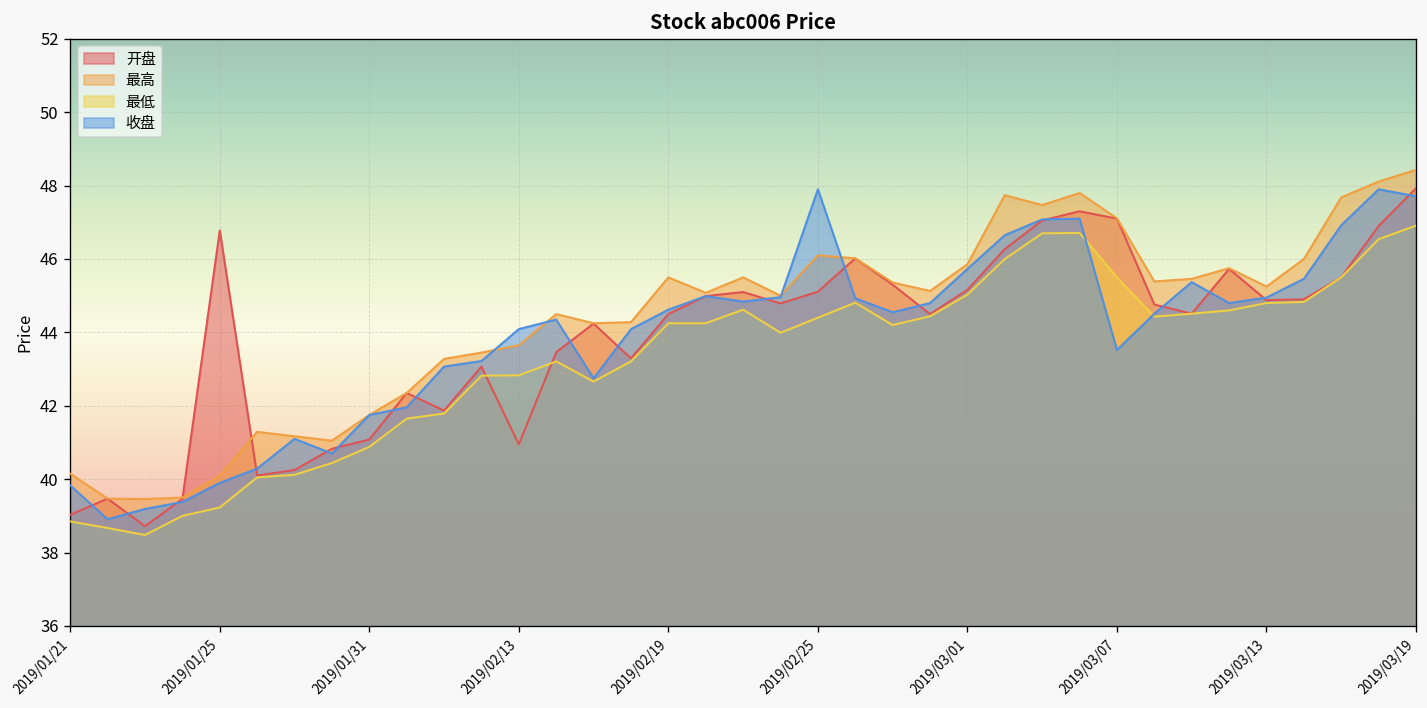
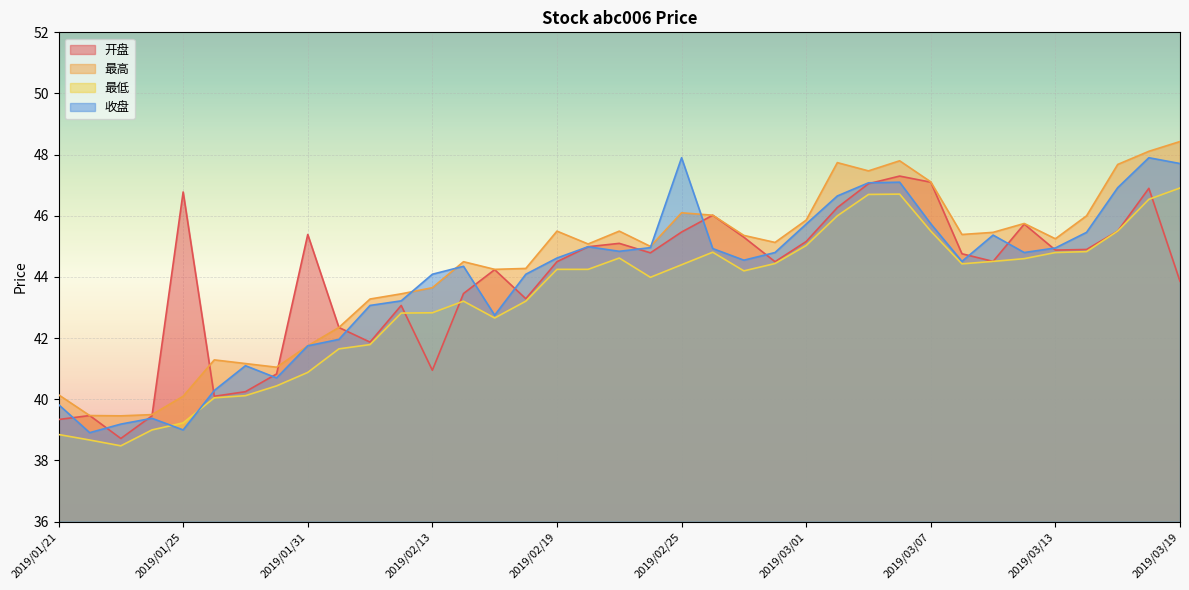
  {
    "开盘": {
-     "2019/01/21": 39.0,
+     "2019/01/21": 39.3,
      "2019/01/25": 46.8,
-     "2019/01/31": 41.1,
+     "2019/01/31": 45.4,
      "2019/02/13": 41.0,
      "2019/02/19": 44.5,
-     "2019/02/25": 45.1,
+     "2019/02/25": 45.5,
      "2019/03/01": 45.2,
-     "2019/03/19": 47.9
+     "2019/03/19": 43.9
    },
    "收盘": {
      "2019/01/21": 39.8,
-     "2019/01/25": 39.9,
+     "2019/01/25": 39.0,
      "2019/02/13": 44.1,
      "2019/02/19": 44.6,
      "2019/02/25": 47.9,
      "2019/03/01": 45.7,
-     "2019/03/07": 43.5,
+     "2019/03/07": 45.7,
      "2019/03/19": 47.7
    }
  }
